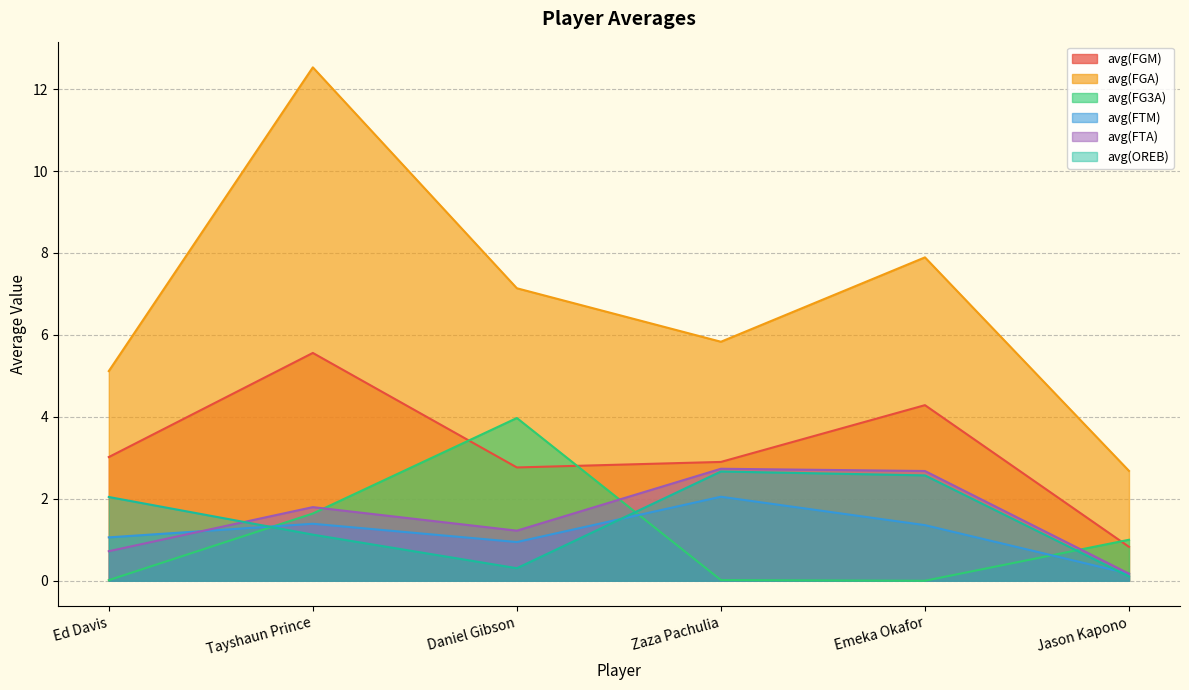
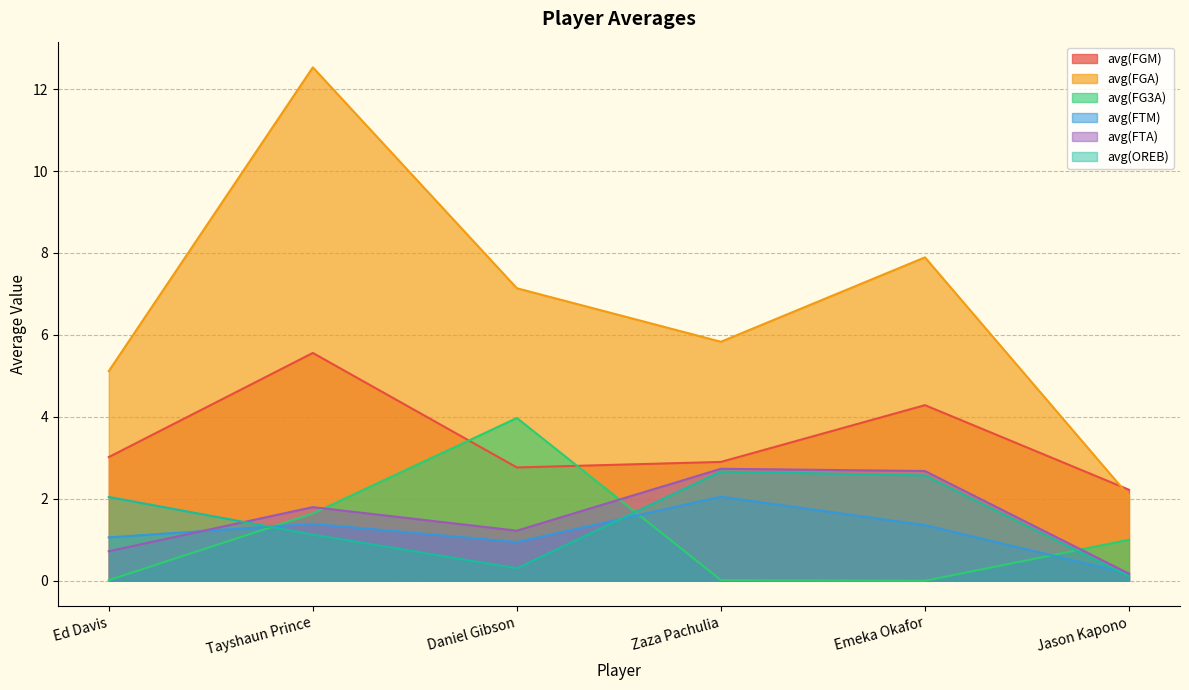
  {
    "avg(FGM)": {
      "Ed Davis": 3.0,
      "Tayshaun Prince": 5.6,
      "Daniel Gibson": 2.8,
      "Zaza Pachulia": 2.9,
      "Emeka Okafor": 4.3,
-     "Jason Kapono": 0.8
+     "Jason Kapono": 2.2
    },
    "avg(FGA)": {
      "Ed Davis": 5.1,
      "Tayshaun Prince": 12.5,
      "Daniel Gibson": 7.1,
      "Zaza Pachulia": 5.8,
      "Emeka Okafor": 7.9,
-     "Jason Kapono": 2.7
+     "Jason Kapono": 2.1
    },
    "avg(FTA)": {
      "Ed Davis": 0.7,
      "Tayshaun Prince": 1.8,
      "Daniel Gibson": 1.2,
      "Zaza Pachulia": 2.7,
      "Emeka Okafor": 2.7
    }
  }
